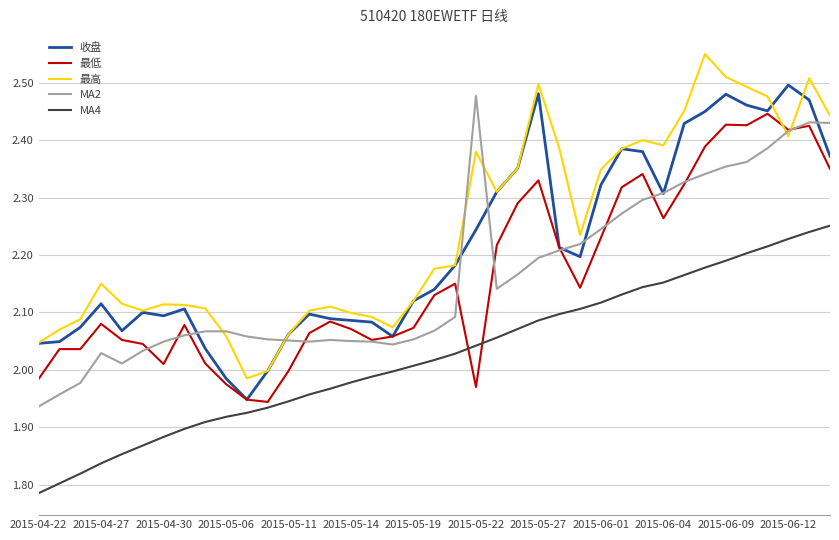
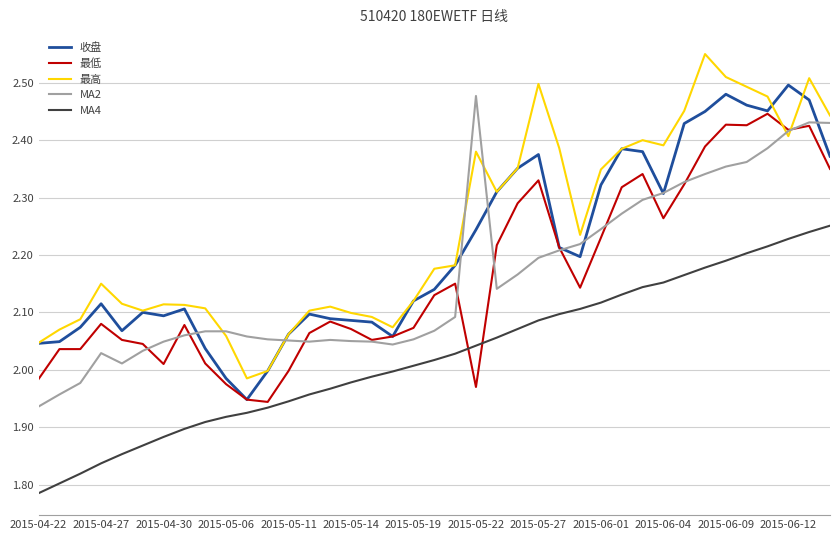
  {
    "收盘": {
      "2015-04-27": 2.12,
      "2015-04-30": 2.09,
      "2015-05-06": 1.99,
      "2015-05-14": 2.09,
      "2015-05-22": 2.24,
-     "2015-05-27": 2.48,
+     "2015-05-27": 2.38,
      "2015-06-01": 2.32,
      "2015-06-09": 2.48,
      "2015-06-12": 2.50
    },
    "最低": {
      "2015-04-22": 1.98,
      "2015-04-27": 2.08,
      "2015-04-30": 2.01,
      "2015-05-06": 1.98,
      "2015-05-11": 2.00,
      "2015-05-14": 2.07,
      "2015-05-19": 2.07,
      "2015-05-22": 1.97,
      "2015-05-27": 2.33,
      "2015-06-01": 2.23,
      "2015-06-04": 2.26,
      "2015-06-09": 2.43
    },
    "最高": {
      "2015-04-27": 2.15,
      "2015-04-30": 2.11,
      "2015-05-06": 2.06,
      "2015-05-14": 2.10,
      "2015-05-22": 2.38,
      "2015-05-27": 2.50,
      "2015-06-01": 2.35,
      "2015-06-04": 2.39,
      "2015-06-09": 2.51,
      "2015-06-12": 2.41
    },
    "MA2": {
      "2015-04-22": 1.94,
      "2015-04-27": 2.03,
      "2015-04-30": 2.05,
      "2015-05-06": 2.07,
      "2015-05-11": 2.05,
      "2015-05-14": 2.05,
      "2015-05-19": 2.05,
      "2015-05-22": 2.48,
      "2015-05-27": 2.20,
      "2015-06-01": 2.25,
      "2015-06-09": 2.35
    },
    "MA4": {
      "2015-04-22": 1.79,
      "2015-04-27": 1.84,
      "2015-04-30": 1.88,
      "2015-05-06": 1.92,
      "2015-05-11": 1.95,
      "2015-05-14": 1.98,
      "2015-05-19": 2.01,
      "2015-05-22": 2.04,
      "2015-05-27": 2.09,
      "2015-06-01": 2.12,
      "2015-06-04": 2.15,
      "2015-06-09": 2.19,
      "2015-06-12": 2.23
    }
  }
